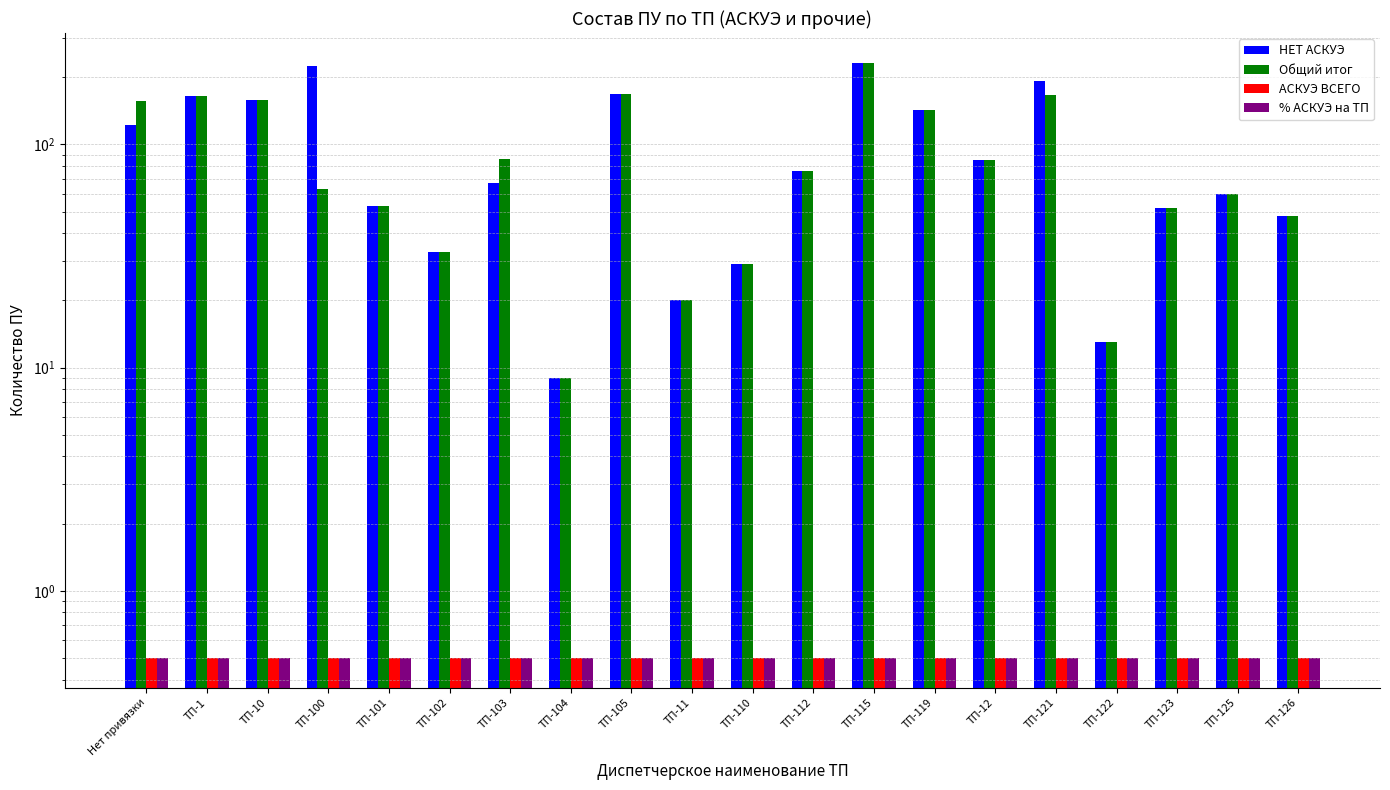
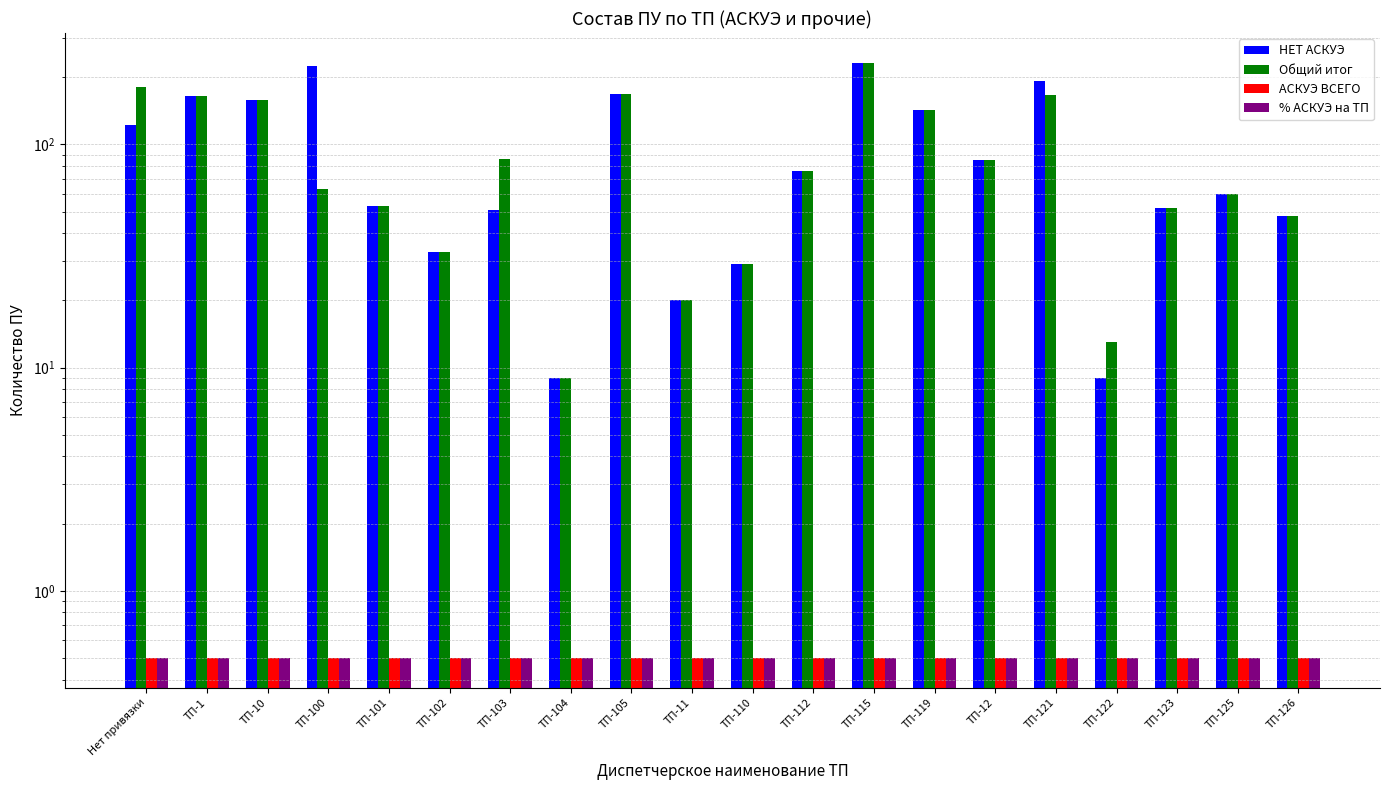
  {
    "НЕТ АСКУЭ": {
      "Нет привязки": 120,
      "ТП-1": 170,
      "ТП-10": 160,
      "ТП-100": 220,
      "ТП-101": 53,
      "ТП-102": 33,
-     "ТП-103": 67,
+     "ТП-103": 51,
      "ТП-104": 9,
      "ТП-105": 170,
      "ТП-11": 20,
      "ТП-110": 29,
      "ТП-112": 76,
      "ТП-115": 230,
      "ТП-119": 140,
      "ТП-12": 85,
      "ТП-121": 190,
-     "ТП-122": 13,
+     "ТП-122": 9,
      "ТП-123": 52,
      "ТП-125": 60,
      "ТП-126": 48
    },
    "Общий итог": {
-     "Нет привязки": 160,
+     "Нет привязки": 180,
      "ТП-1": 170,
      "ТП-10": 160,
      "ТП-100": 63,
      "ТП-101": 53,
      "ТП-102": 33,
      "ТП-103": 86,
      "ТП-104": 9,
      "ТП-105": 170,
      "ТП-11": 20,
      "ТП-110": 29,
      "ТП-112": 76,
      "ТП-115": 230,
      "ТП-119": 140,
      "ТП-12": 85,
      "ТП-121": 170,
      "ТП-122": 13,
      "ТП-123": 52,
      "ТП-125": 60,
      "ТП-126": 48
    },
    "АСКУЭ ВСЕГО": {
      "Нет привязки": 0.50,
      "ТП-1": 0.50,
      "ТП-10": 0.50,
      "ТП-100": 0.50,
      "ТП-101": 0.50,
      "ТП-102": 0.50,
      "ТП-103": 0.50,
      "ТП-104": 0.50,
      "ТП-105": 0.50,
      "ТП-11": 0.50,
      "ТП-110": 0.50,
      "ТП-112": 0.50,
      "ТП-115": 0.50,
      "ТП-119": 0.50,
      "ТП-12": 0.50,
      "ТП-121": 0.50,
      "ТП-122": 0.50,
      "ТП-123": 0.50,
      "ТП-125": 0.50,
      "ТП-126": 0.50
    },
    "% АСКУЭ на ТП": {
      "Нет привязки": 0.50,
      "ТП-1": 0.50,
      "ТП-10": 0.50,
      "ТП-100": 0.50,
      "ТП-101": 0.50,
      "ТП-102": 0.50,
      "ТП-103": 0.50,
      "ТП-104": 0.50,
      "ТП-105": 0.50,
      "ТП-11": 0.50,
      "ТП-110": 0.50,
      "ТП-112": 0.50,
      "ТП-115": 0.50,
      "ТП-119": 0.50,
      "ТП-12": 0.50,
      "ТП-121": 0.50,
      "ТП-122": 0.50,
      "ТП-123": 0.50,
      "ТП-125": 0.50,
      "ТП-126": 0.50
    }
  }
